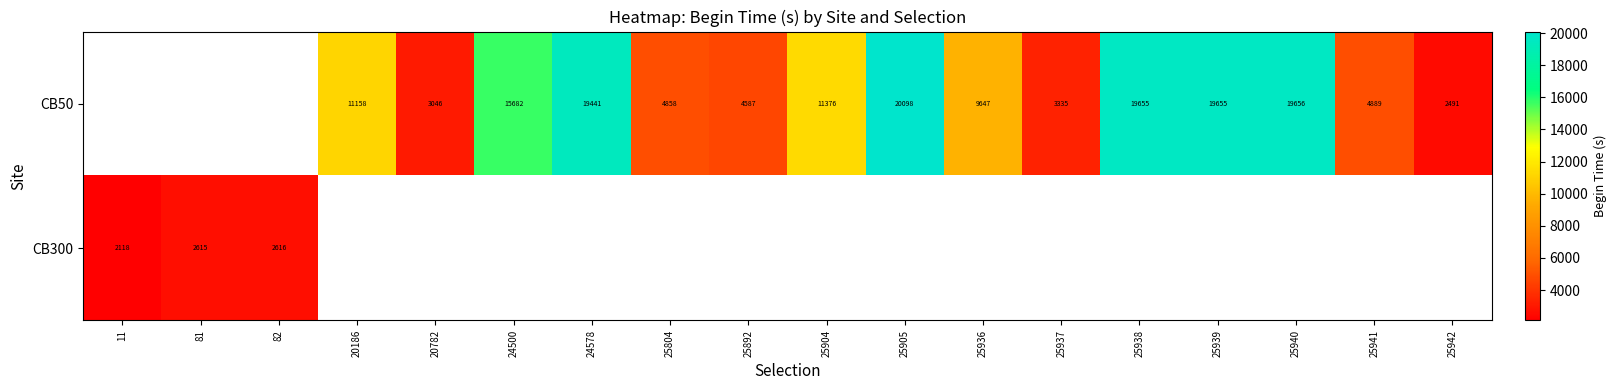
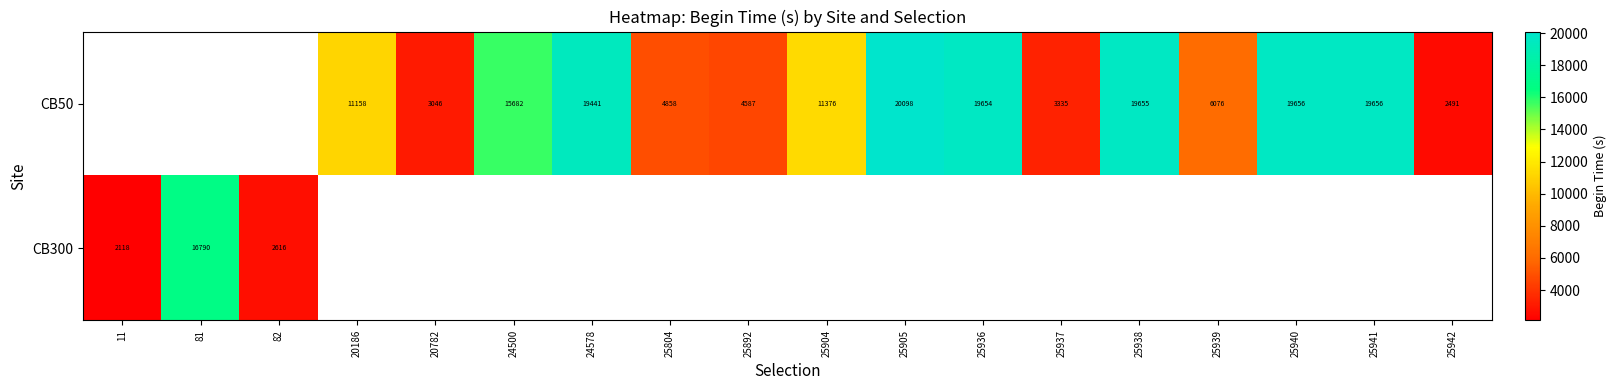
  {
    "CB50": {
      "20186": 11158,
      "20782": 3046,
      "24500": 15682,
      "24578": 19441,
      "25804": 4858,
      "25892": 4587,
      "25904": 11376,
      "25905": 20098,
-     "25936": 9647,
+     "25936": 19654,
      "25937": 3335,
      "25938": 19655,
-     "25939": 19655,
+     "25939": 6076,
      "25940": 19656,
-     "25941": 4889,
+     "25941": 19656,
      "25942": 2491
    },
    "CB300": {
      "11": 2118,
-     "81": 2615,
+     "81": 16790,
      "82": 2616
    }
  }
